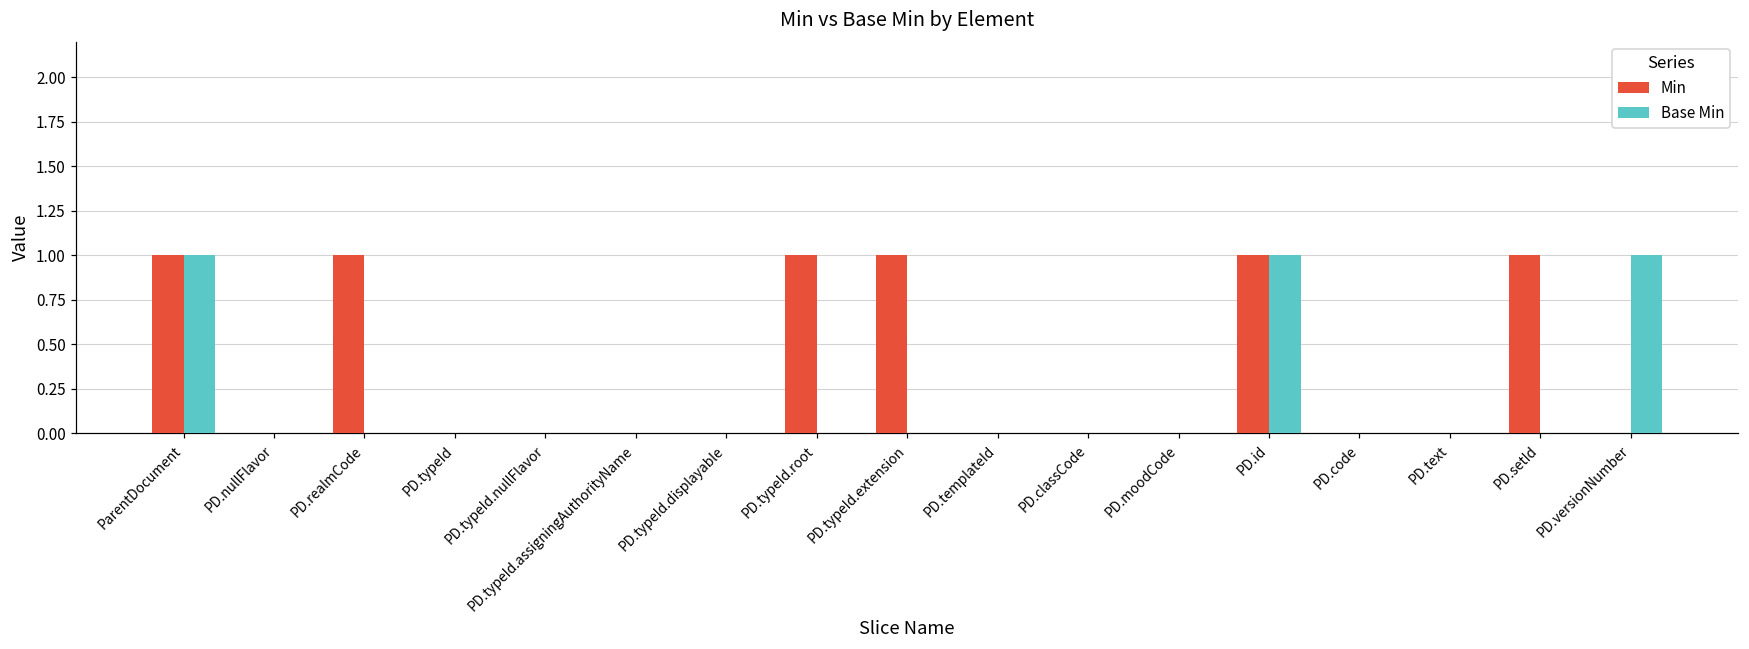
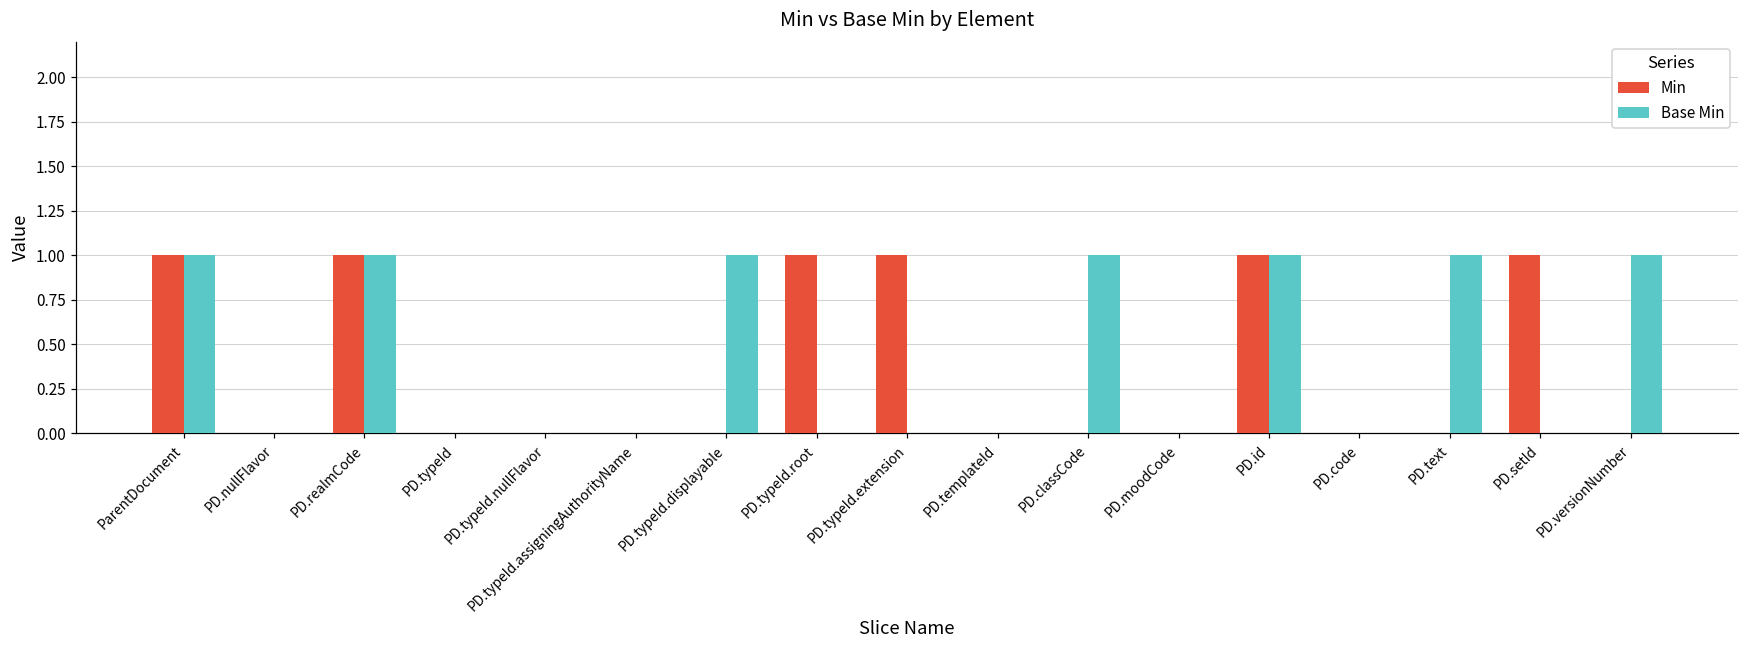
  {
    "Min": {
      "ParentDocument": 1,
      "PD.nullFlavor": 0,
      "PD.realmCode": 1,
      "PD.typeId": 0,
      "PD.typeId.nullFlavor": 0,
      "PD.typeId.assigningAuthorityName": 0,
      "PD.typeId.displayable": 0,
      "PD.typeId.root": 1,
      "PD.typeId.extension": 1,
      "PD.templateId": 0,
      "PD.classCode": 0,
      "PD.moodCode": 0,
      "PD.id": 1,
      "PD.code": 0,
      "PD.text": 0,
      "PD.setId": 1,
      "PD.versionNumber": 0
    },
    "Base Min": {
      "ParentDocument": 1,
      "PD.nullFlavor": 0,
-     "PD.realmCode": 0,
+     "PD.realmCode": 1,
      "PD.typeId": 0,
      "PD.typeId.nullFlavor": 0,
      "PD.typeId.assigningAuthorityName": 0,
-     "PD.typeId.displayable": 0,
+     "PD.typeId.displayable": 1,
      "PD.typeId.root": 0,
      "PD.typeId.extension": 0,
      "PD.templateId": 0,
-     "PD.classCode": 0,
+     "PD.classCode": 1,
      "PD.moodCode": 0,
      "PD.id": 1,
      "PD.code": 0,
-     "PD.text": 0,
+     "PD.text": 1,
      "PD.setId": 0,
      "PD.versionNumber": 1
    }
  }
